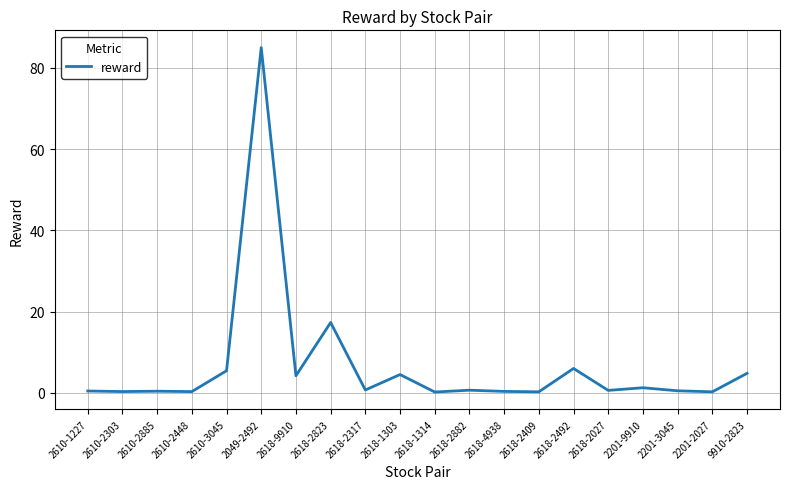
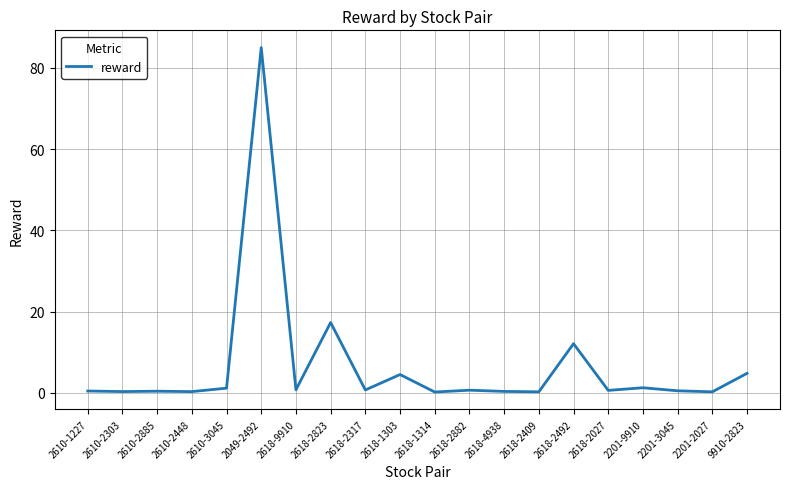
  {
    "2610-1227": 0,
    "2610-2303": 0,
    "2610-2885": 0,
    "2610-2448": 0,
-   "2610-3045": 5,
+   "2610-3045": 1,
    "2049-2492": 85,
-   "2618-9910": 4,
+   "2618-9910": 1,
    "2618-2823": 17,
    "2618-2317": 1,
    "2618-1303": 5,
    "2618-1314": 0,
    "2618-2882": 1,
    "2618-4938": 0,
    "2618-2409": 0,
-   "2618-2492": 6,
+   "2618-2492": 12,
    "2618-2027": 1,
    "2201-9910": 1,
    "2201-3045": 1,
    "2201-2027": 0,
    "9910-2823": 5
  }
